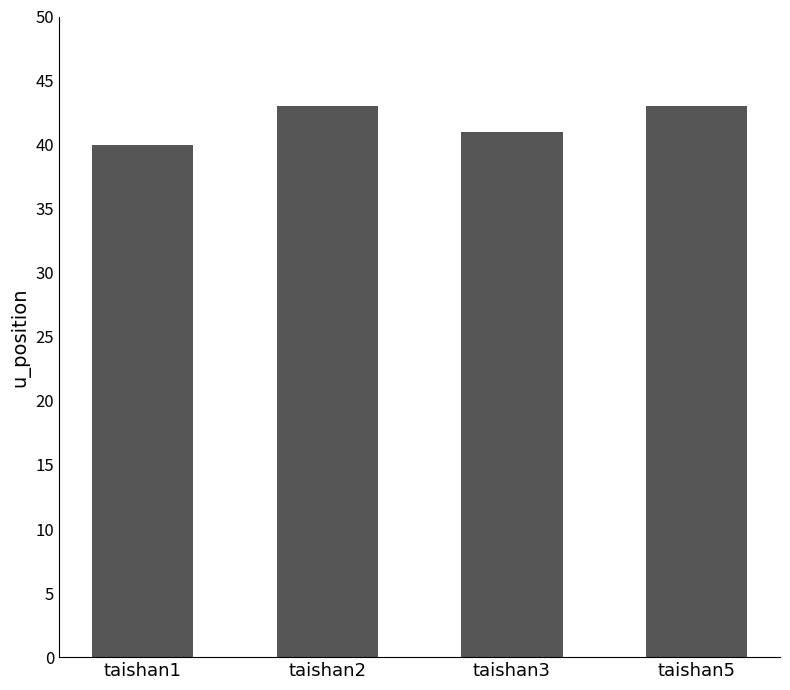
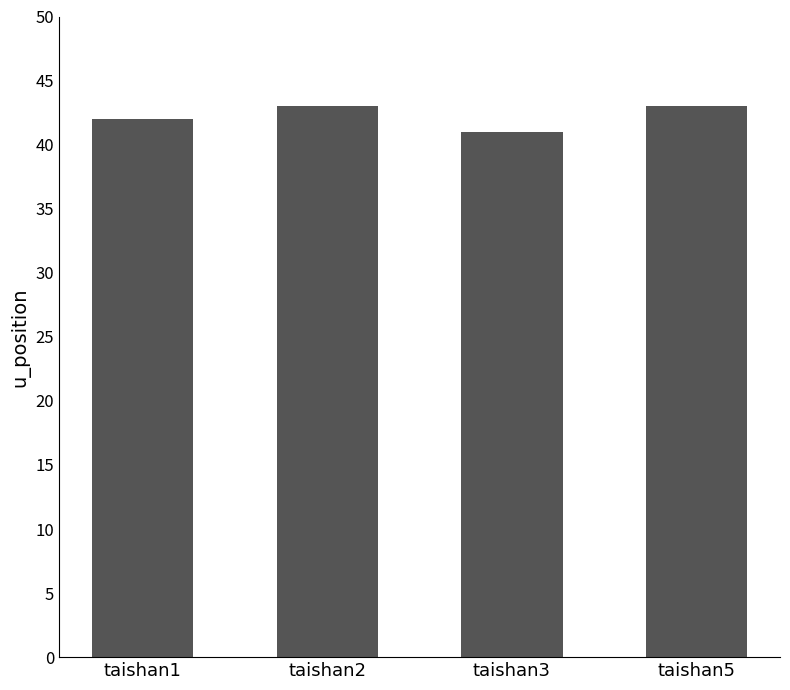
  {
-   "taishan1": 40,
+   "taishan1": 42,
    "taishan2": 43,
    "taishan3": 41,
    "taishan5": 43
  }
